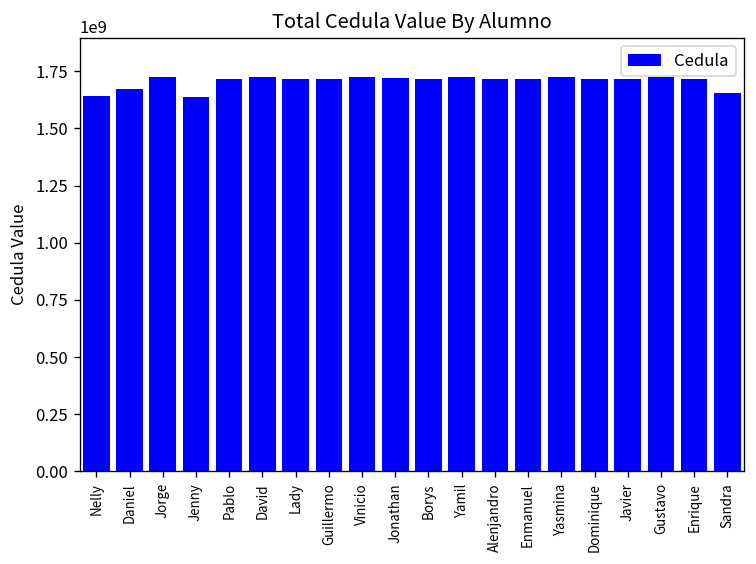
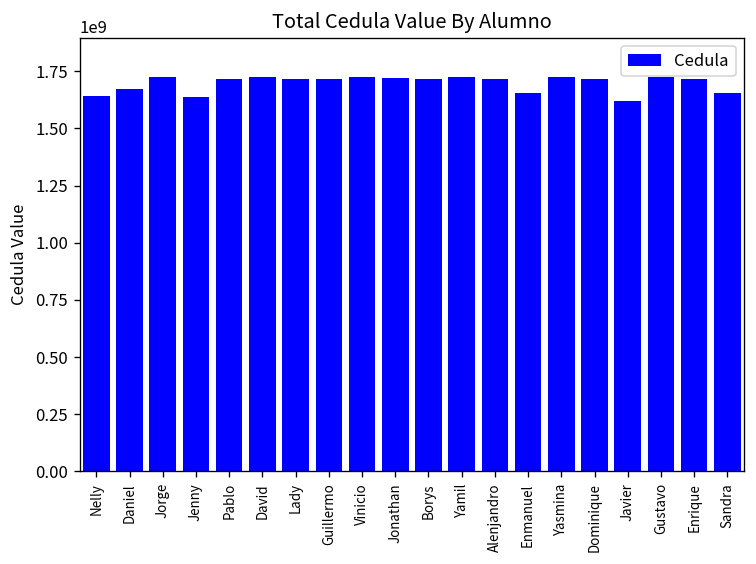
  {
    "Nelly": 1640000000,
    "Daniel": 1670000000,
    "Jorge": 1720000000,
    "Jenny": 1640000000,
    "Pablo": 1720000000,
    "David": 1720000000,
    "Lady": 1720000000,
    "Guillermo": 1720000000,
    "Vinicio": 1720000000,
    "Jonathan": 1720000000,
    "Borys": 1720000000,
    "Yamil": 1720000000,
    "Alenjandro": 1720000000,
-   "Enmanuel": 1720000000,
+   "Enmanuel": 1650000000,
    "Yasmina": 1720000000,
    "Dominique": 1720000000,
-   "Javier": 1720000000,
+   "Javier": 1620000000,
    "Gustavo": 1720000000,
    "Enrique": 1720000000,
    "Sandra": 1650000000
  }
